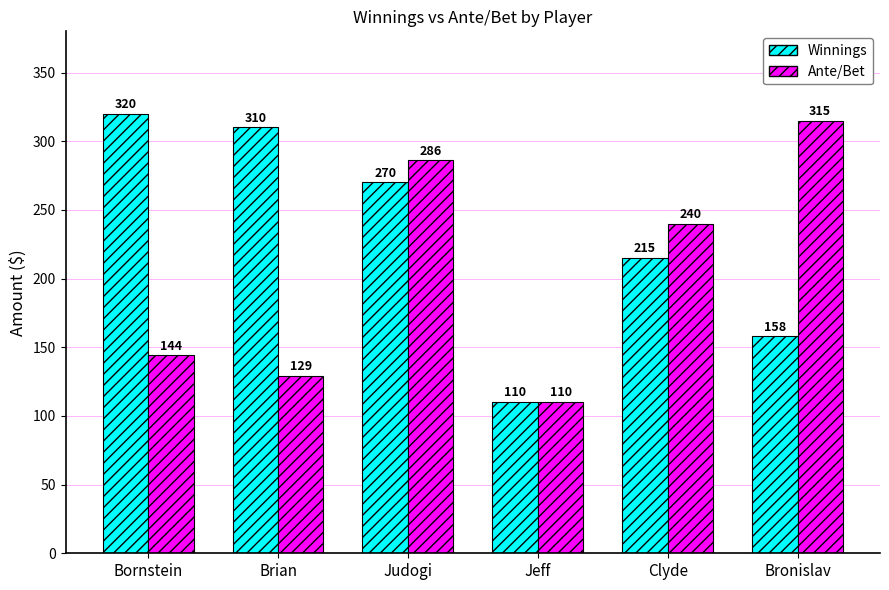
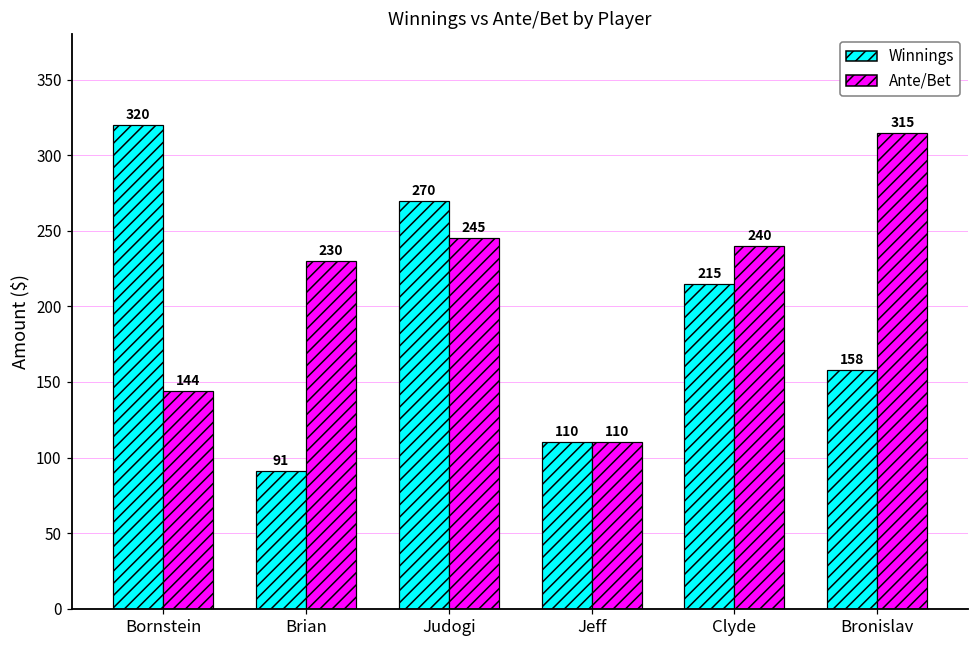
  {
    "Winnings": {
      "Bornstein": 320,
-     "Brian": 310,
+     "Brian": 91,
      "Judogi": 270,
      "Jeff": 110,
      "Clyde": 215,
      "Bronislav": 158
    },
    "Ante/Bet": {
      "Bornstein": 144,
-     "Brian": 129,
-     "Judogi": 286,
+     "Brian": 230,
+     "Judogi": 245,
      "Jeff": 110,
      "Clyde": 240,
      "Bronislav": 315
    }
  }
